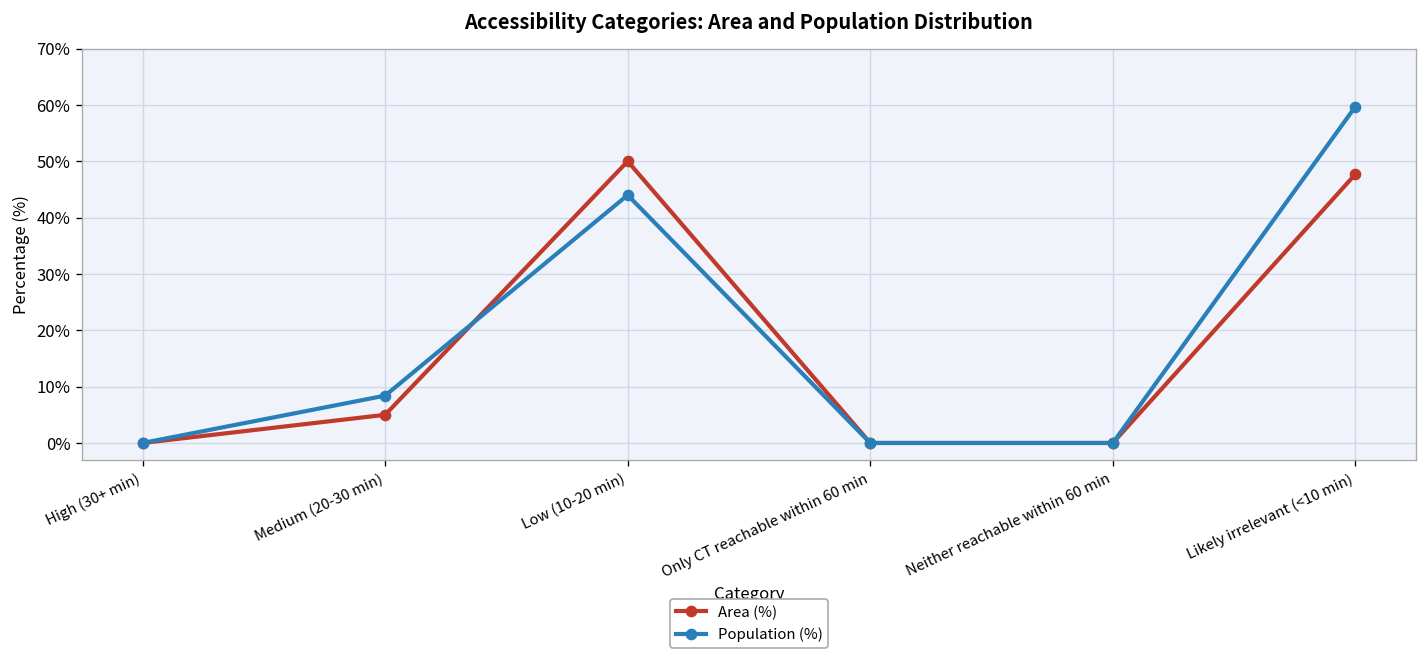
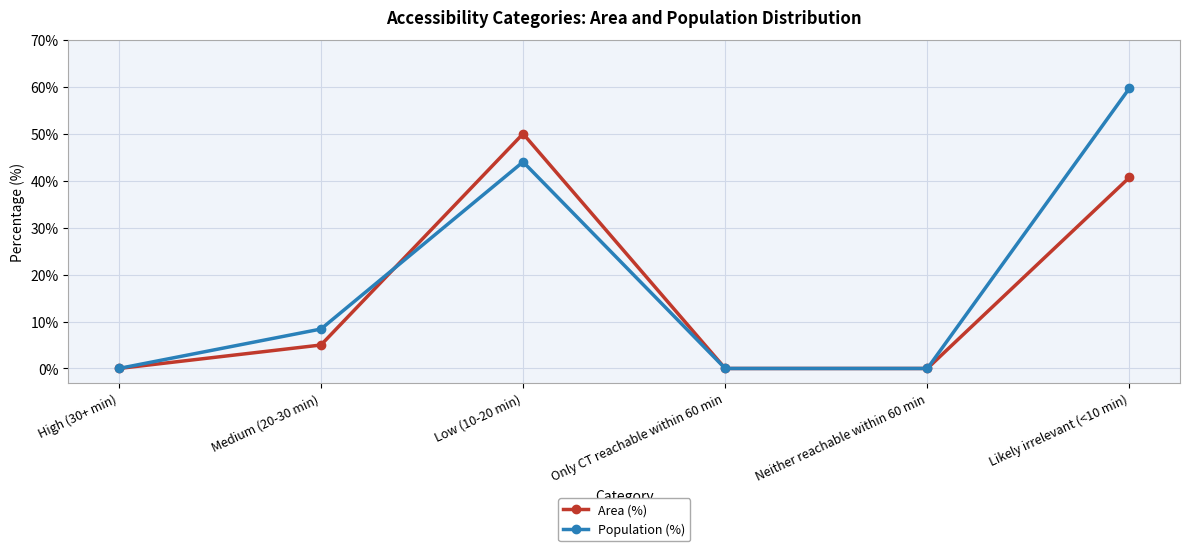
  {
    "Area (%)": {
      "Medium (20-30 min)": "5%",
      "Low (10-20 min)": "50%",
-     "Likely irrelevant (<10 min)": "48%"
+     "Likely irrelevant (<10 min)": "41%"
    },
    "Population (%)": {
      "Medium (20-30 min)": "8%",
      "Low (10-20 min)": "44%",
      "Likely irrelevant (<10 min)": "60%"
    }
  }
